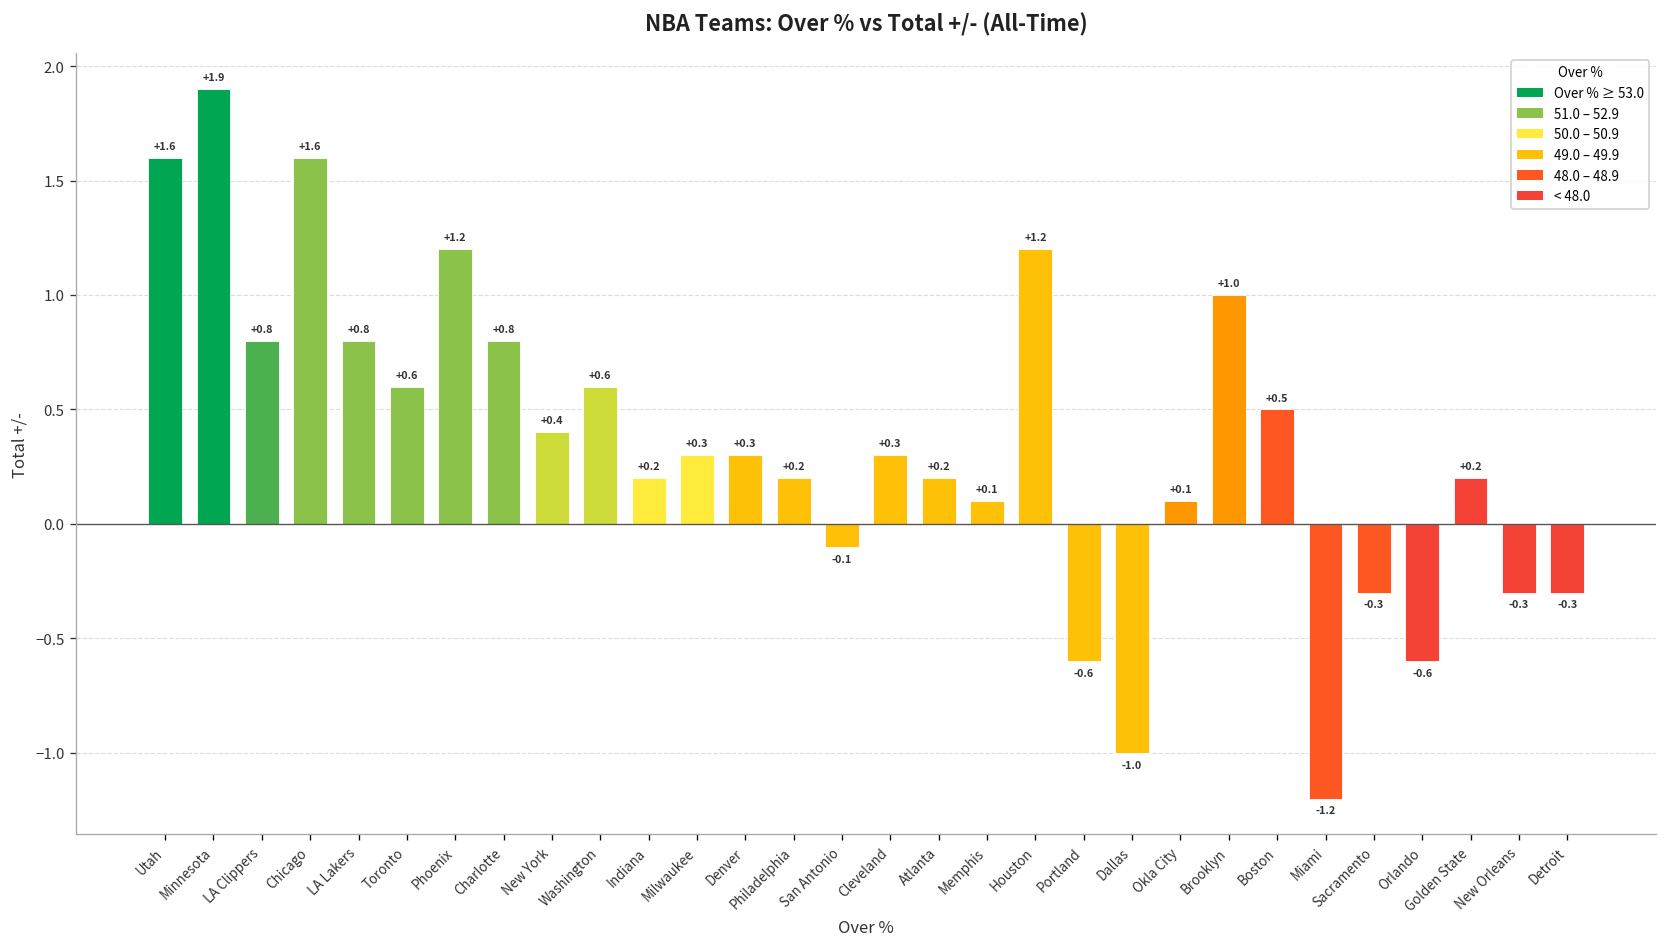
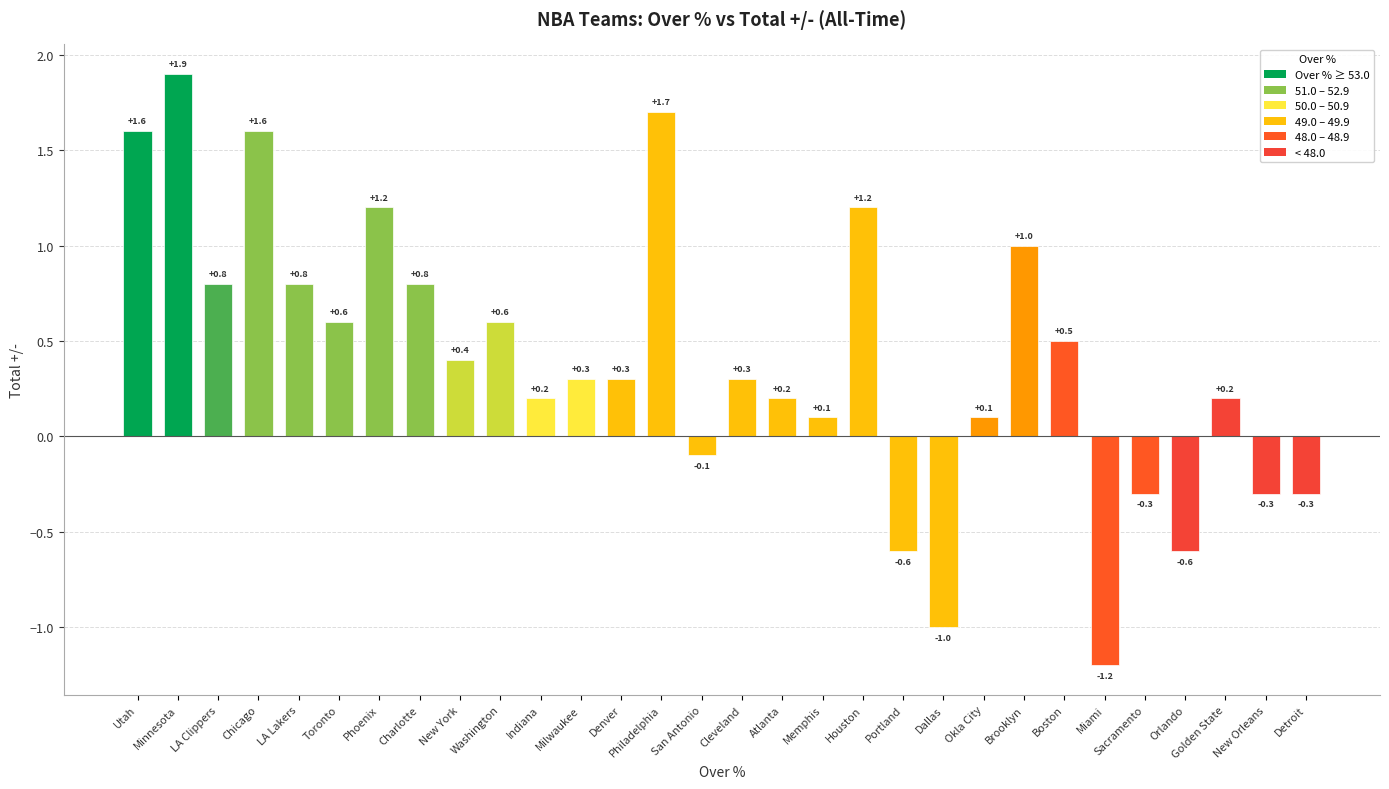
  {
    "Utah": "+1.6",
    "Minnesota": "+1.9",
    "LA Clippers": "+0.8",
    "Chicago": "+1.6",
    "LA Lakers": "+0.8",
    "Toronto": "+0.6",
    "Phoenix": "+1.2",
    "Charlotte": "+0.8",
    "New York": "+0.4",
    "Washington": "+0.6",
    "Indiana": "+0.2",
    "Milwaukee": "+0.3",
    "Denver": "+0.3",
-   "Philadelphia": "+0.2",
+   "Philadelphia": "+1.7",
    "San Antonio": "-0.1",
    "Cleveland": "+0.3",
    "Atlanta": "+0.2",
    "Memphis": "+0.1",
    "Houston": "+1.2",
    "Portland": "-0.6",
    "Dallas": "-1.0",
    "Okla City": "+0.1",
    "Brooklyn": "+1.0",
    "Boston": "+0.5",
    "Miami": "-1.2",
    "Sacramento": "-0.3",
    "Orlando": "-0.6",
    "Golden State": "+0.2",
    "New Orleans": "-0.3",
    "Detroit": "-0.3"
  }
